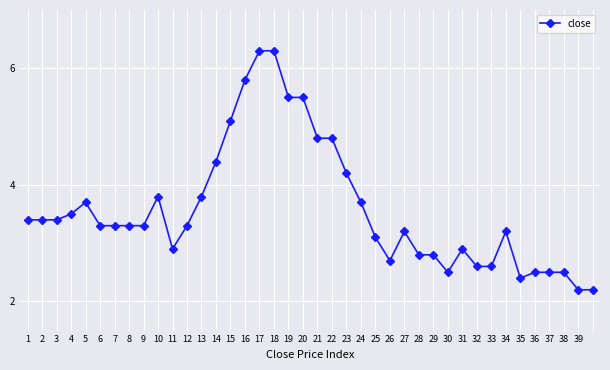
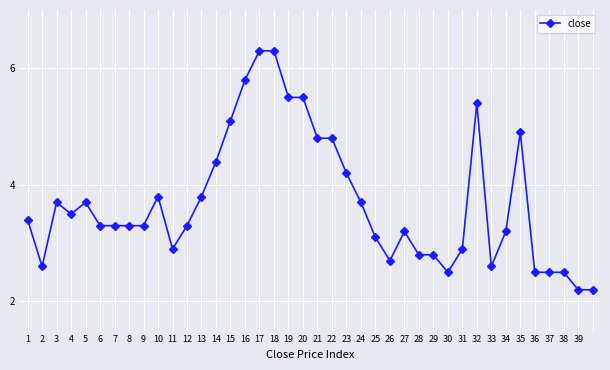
  {
    "1": 3.4,
-   "2": 3.4,
-   "3": 3.4,
+   "2": 2.6,
+   "3": 3.7,
    "4": 3.5,
    "5": 3.7,
    "6": 3.3,
    "7": 3.3,
    "8": 3.3,
    "9": 3.3,
    "10": 3.8,
    "11": 2.9,
    "12": 3.3,
    "13": 3.8,
    "14": 4.4,
    "15": 5.1,
    "16": 5.8,
    "17": 6.3,
    "18": 6.3,
    "19": 5.5,
    "20": 5.5,
    "21": 4.8,
    "22": 4.8,
    "23": 4.2,
    "24": 3.7,
    "25": 3.1,
    "26": 2.7,
    "27": 3.2,
    "28": 2.8,
    "29": 2.8,
    "30": 2.5,
    "31": 2.9,
-   "32": 2.6,
+   "32": 5.4,
    "33": 2.6,
    "34": 3.2,
-   "35": 2.4,
+   "35": 4.9,
    "36": 2.5,
    "37": 2.5,
    "38": 2.5
  }
